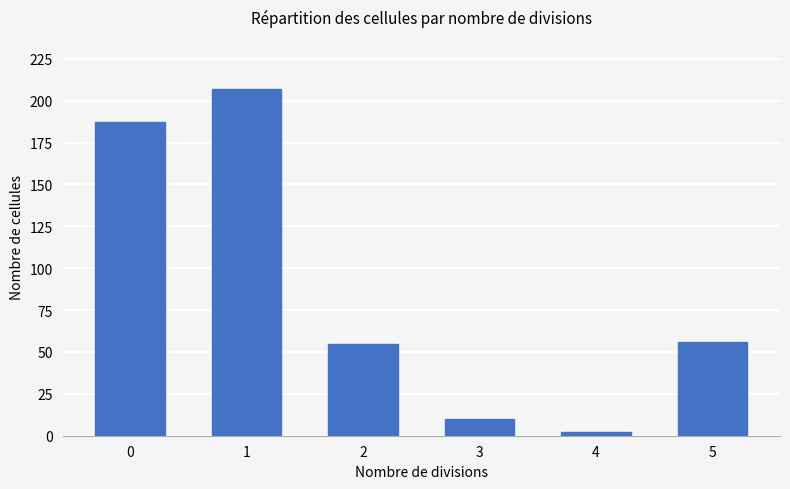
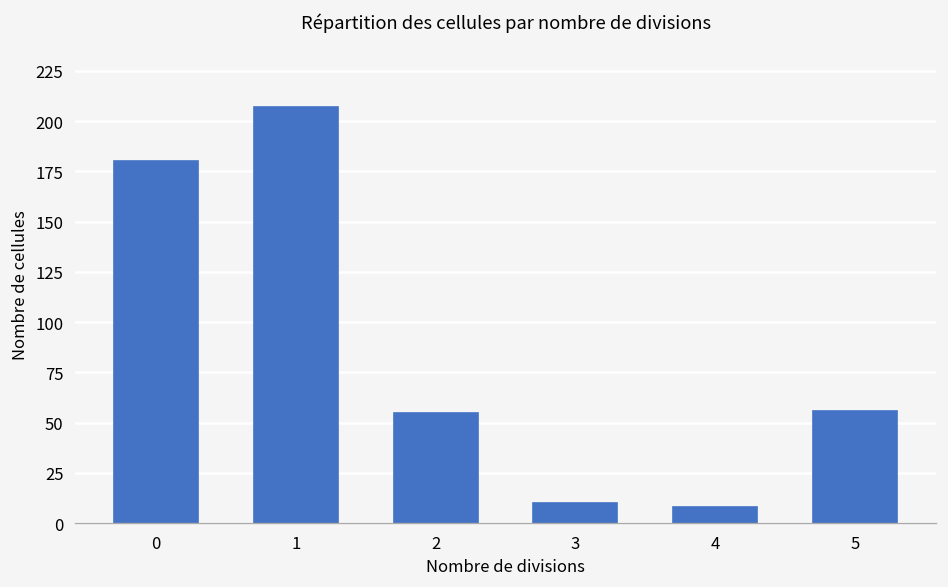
  {
-   "0": 187,
+   "0": 180,
    "1": 207,
    "2": 55,
    "3": 10,
-   "4": 2,
+   "4": 8,
    "5": 56
  }
